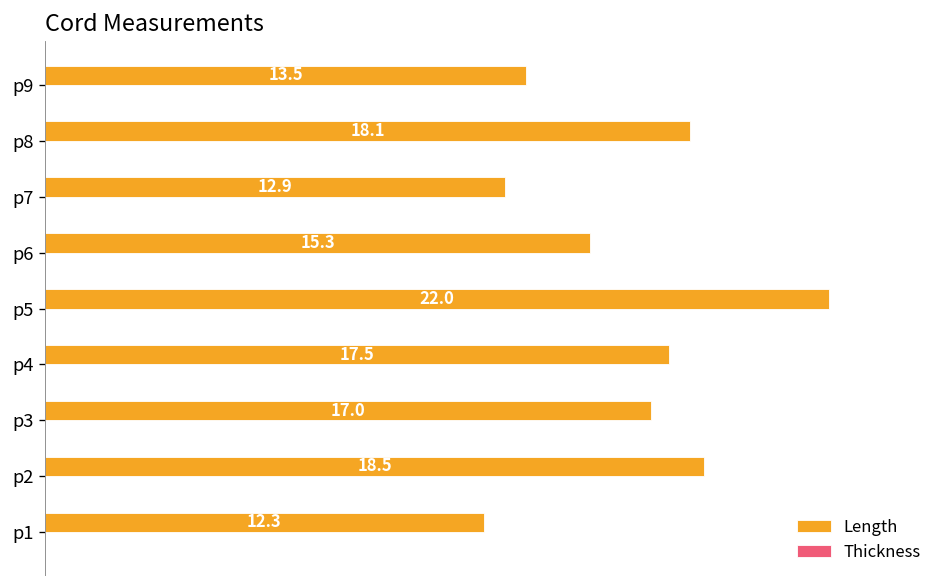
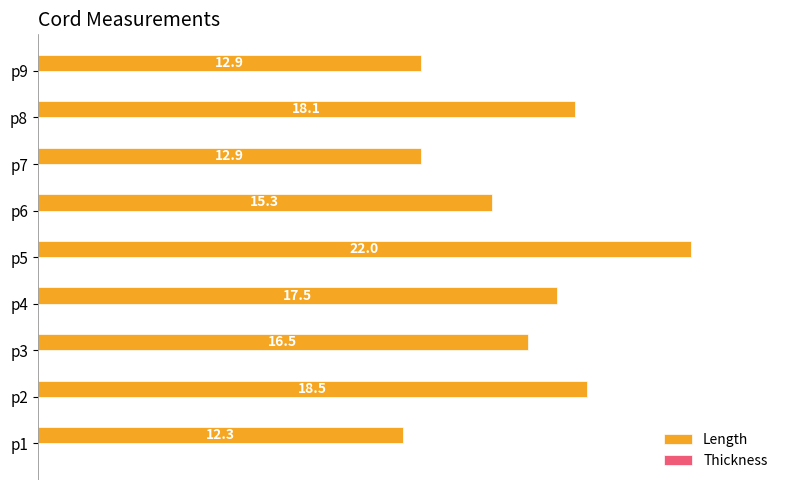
  {
    "Length": {
-     "p9": 13.5,
+     "p9": 12.9,
      "p8": 18.1,
      "p7": 12.9,
      "p6": 15.3,
      "p5": 22.0,
      "p4": 17.5,
-     "p3": 17.0,
+     "p3": 16.5,
      "p2": 18.5,
      "p1": 12.3
    }
  }
